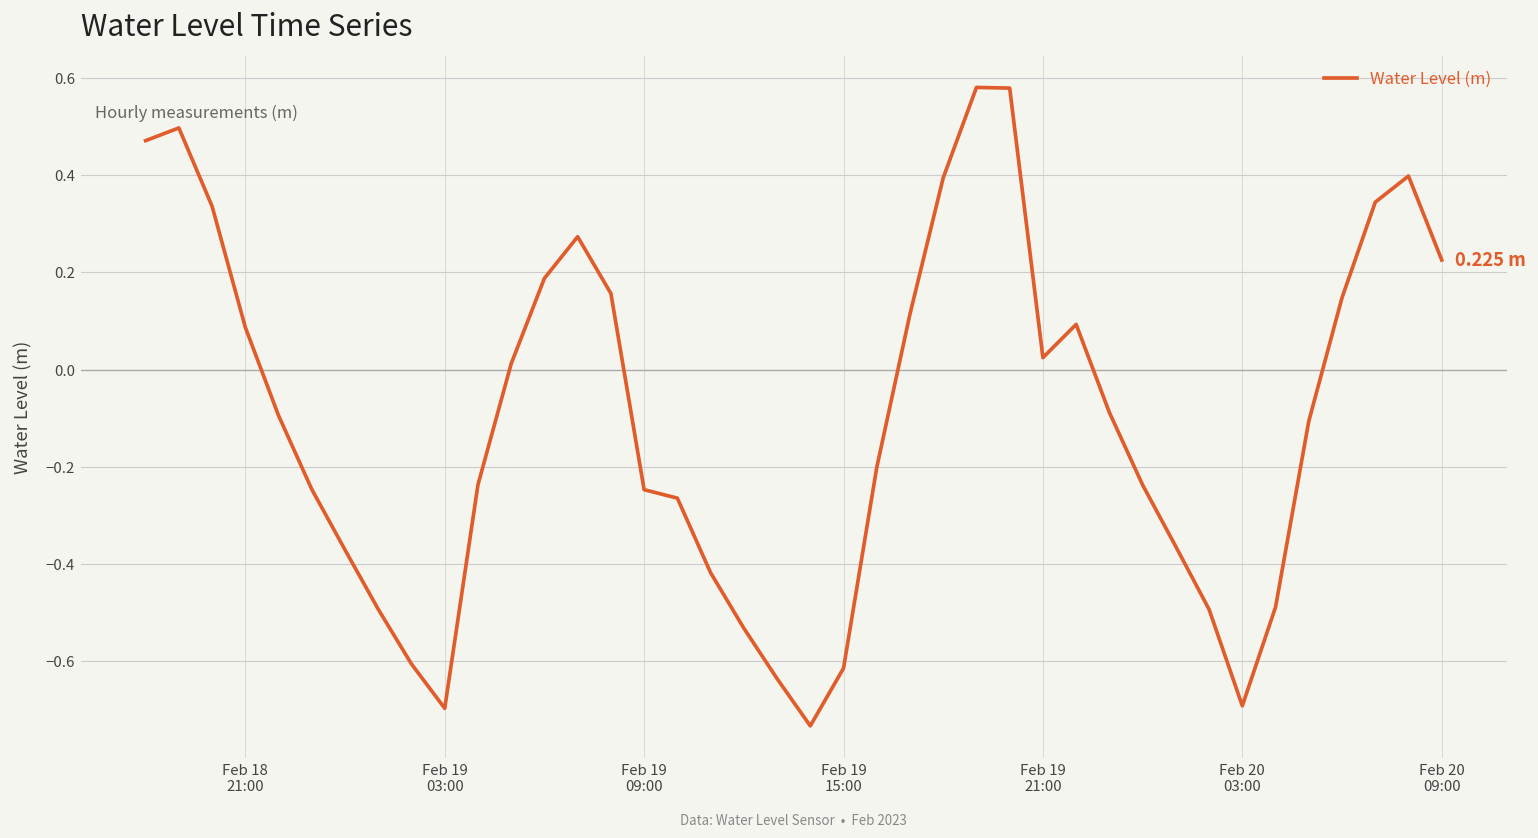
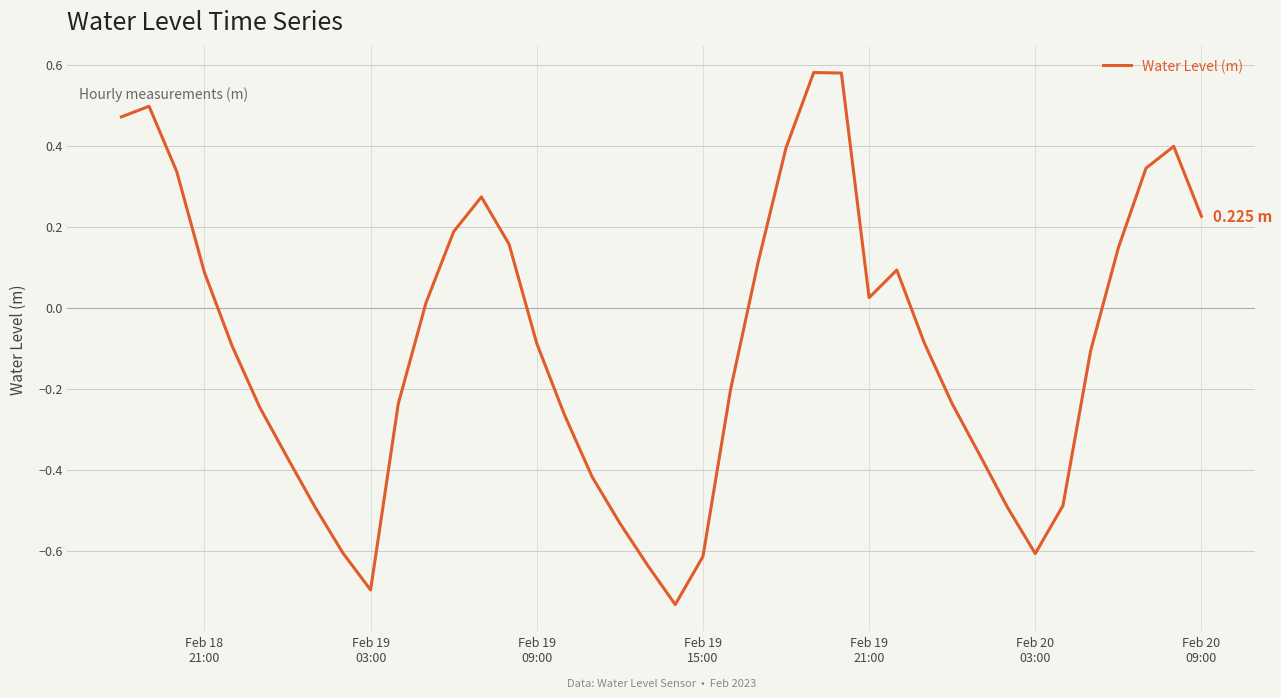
  {
    "Feb 18 21:00": 0.09,
    "Feb 19 03:00": -0.70,
-   "Feb 19 09:00": -0.25,
+   "Feb 19 09:00": -0.09,
    "Feb 19 15:00": -0.61,
    "Feb 19 21:00": 0.02,
-   "Feb 20 03:00": -0.69
+   "Feb 20 03:00": -0.61
  }
